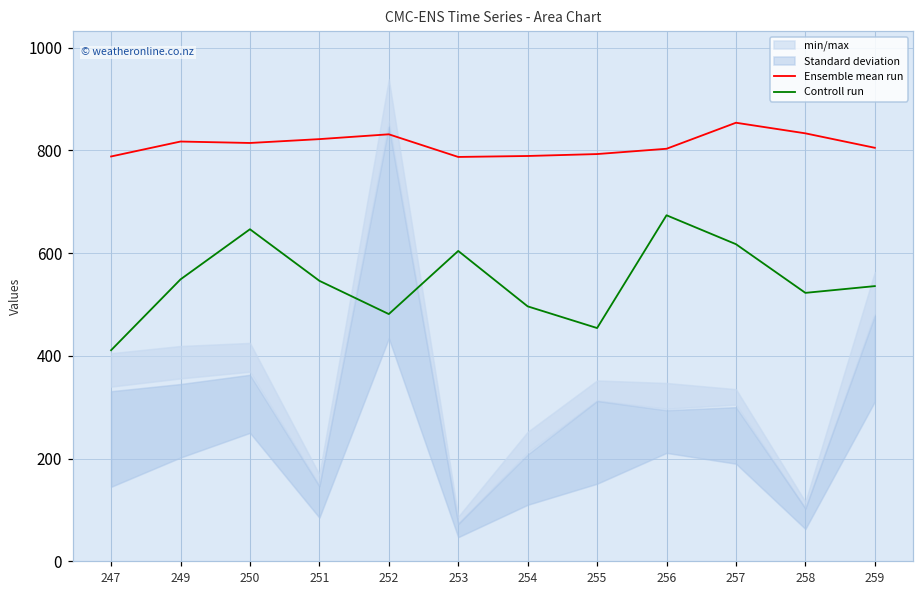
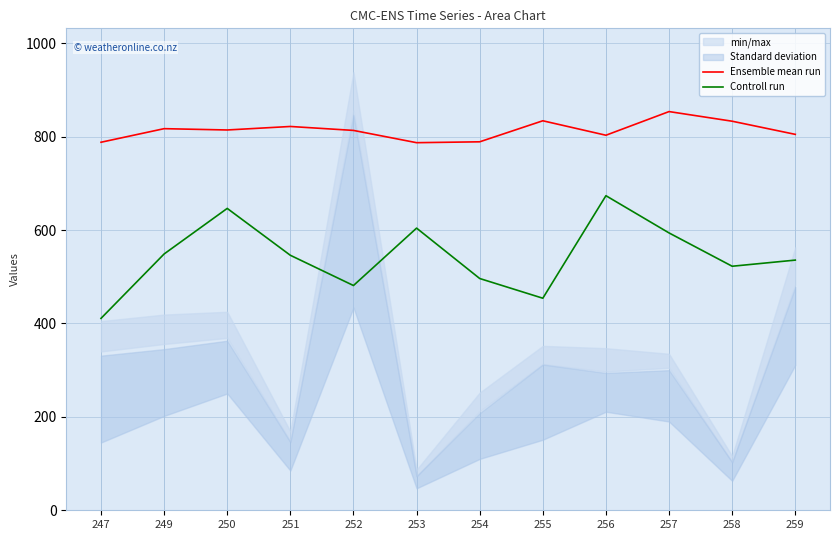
  {
    "Ensemble mean run": {
      "247": 790,
      "249": 820,
      "250": 810,
      "251": 820,
-     "252": 830,
+     "252": 810,
      "253": 790,
      "254": 790,
-     "255": 790,
+     "255": 830,
      "256": 800,
      "257": 850,
      "258": 830,
      "259": 800
    },
    "Controll run": {
      "247": 410,
      "249": 550,
      "250": 650,
      "251": 550,
      "252": 480,
      "253": 600,
      "254": 500,
      "255": 450,
      "256": 670,
-     "257": 620,
+     "257": 590,
      "258": 520,
      "259": 540
    }
  }
